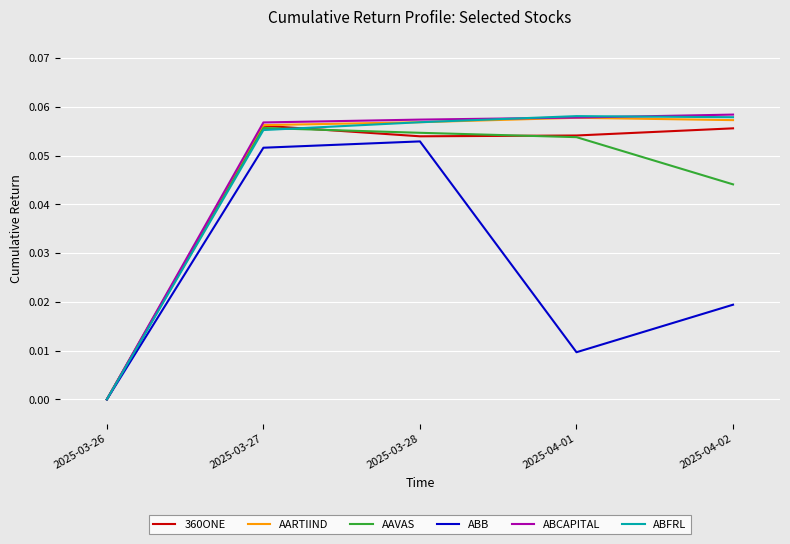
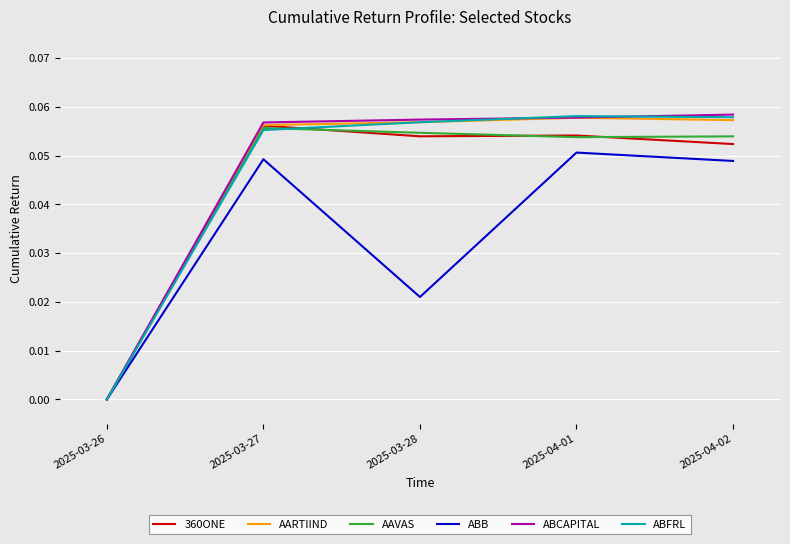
  {
    "360ONE": {
      "2025-03-28": 0.054,
-     "2025-04-02": 0.056
+     "2025-04-02": 0.052
    },
    "AARTIIND": {
      "2025-04-02": 0.057
    },
    "AAVAS": {
      "2025-03-28": 0.055,
-     "2025-04-02": 0.044
+     "2025-04-02": 0.054
    },
    "ABB": {
-     "2025-03-27": 0.052,
-     "2025-03-28": 0.053,
-     "2025-04-01": 0.010,
-     "2025-04-02": 0.019
+     "2025-03-27": 0.049,
+     "2025-03-28": 0.021,
+     "2025-04-01": 0.051,
+     "2025-04-02": 0.049
    },
    "ABCAPITAL": {
      "2025-03-27": 0.057,
      "2025-03-28": 0.057,
      "2025-04-02": 0.058
    },
    "ABFRL": {
      "2025-04-02": 0.058
    }
  }
